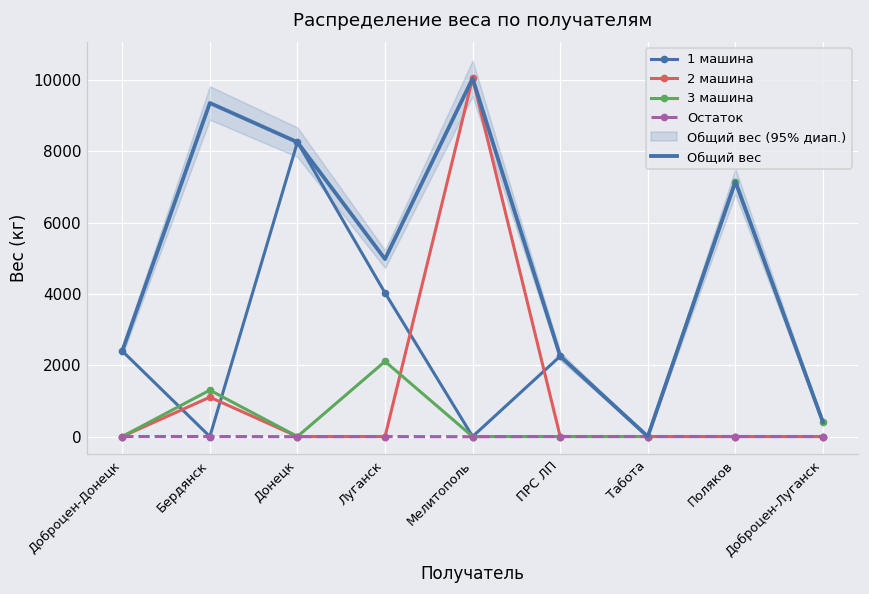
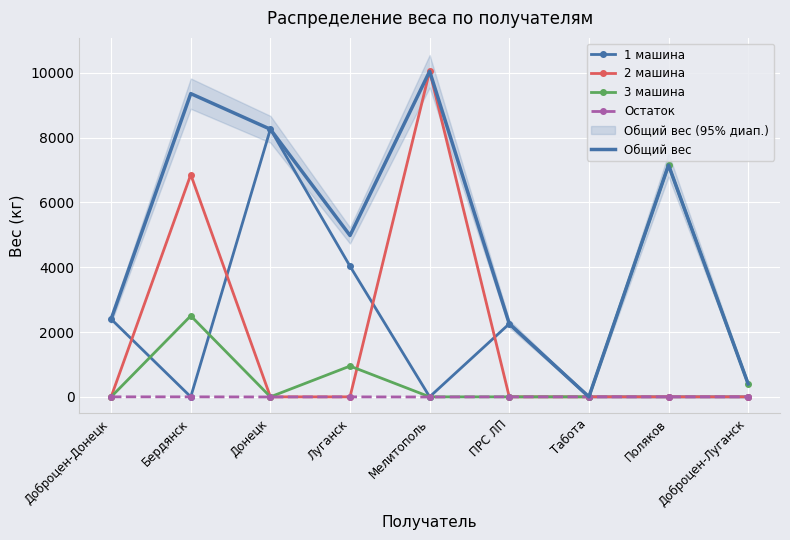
  {
    "2 машина": {
-     "Бердянск": 1100
+     "Бердянск": 6900
    },
    "3 машина": {
-     "Бердянск": 1300,
-     "Луганск": 2100
+     "Бердянск": 2500,
+     "Луганск": 1000
    }
  }
